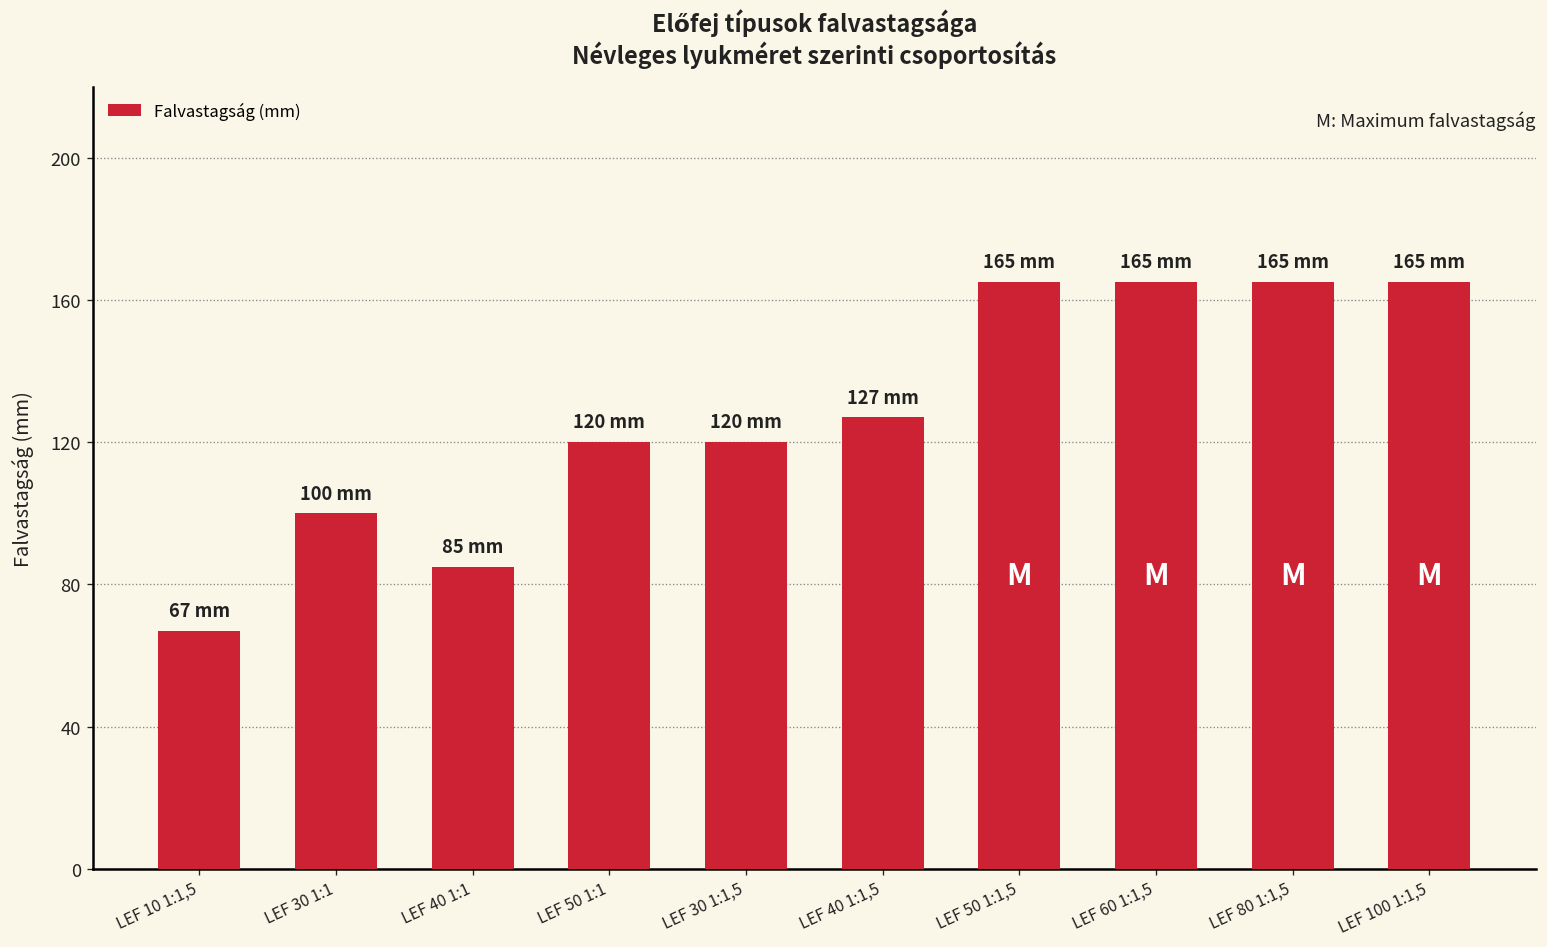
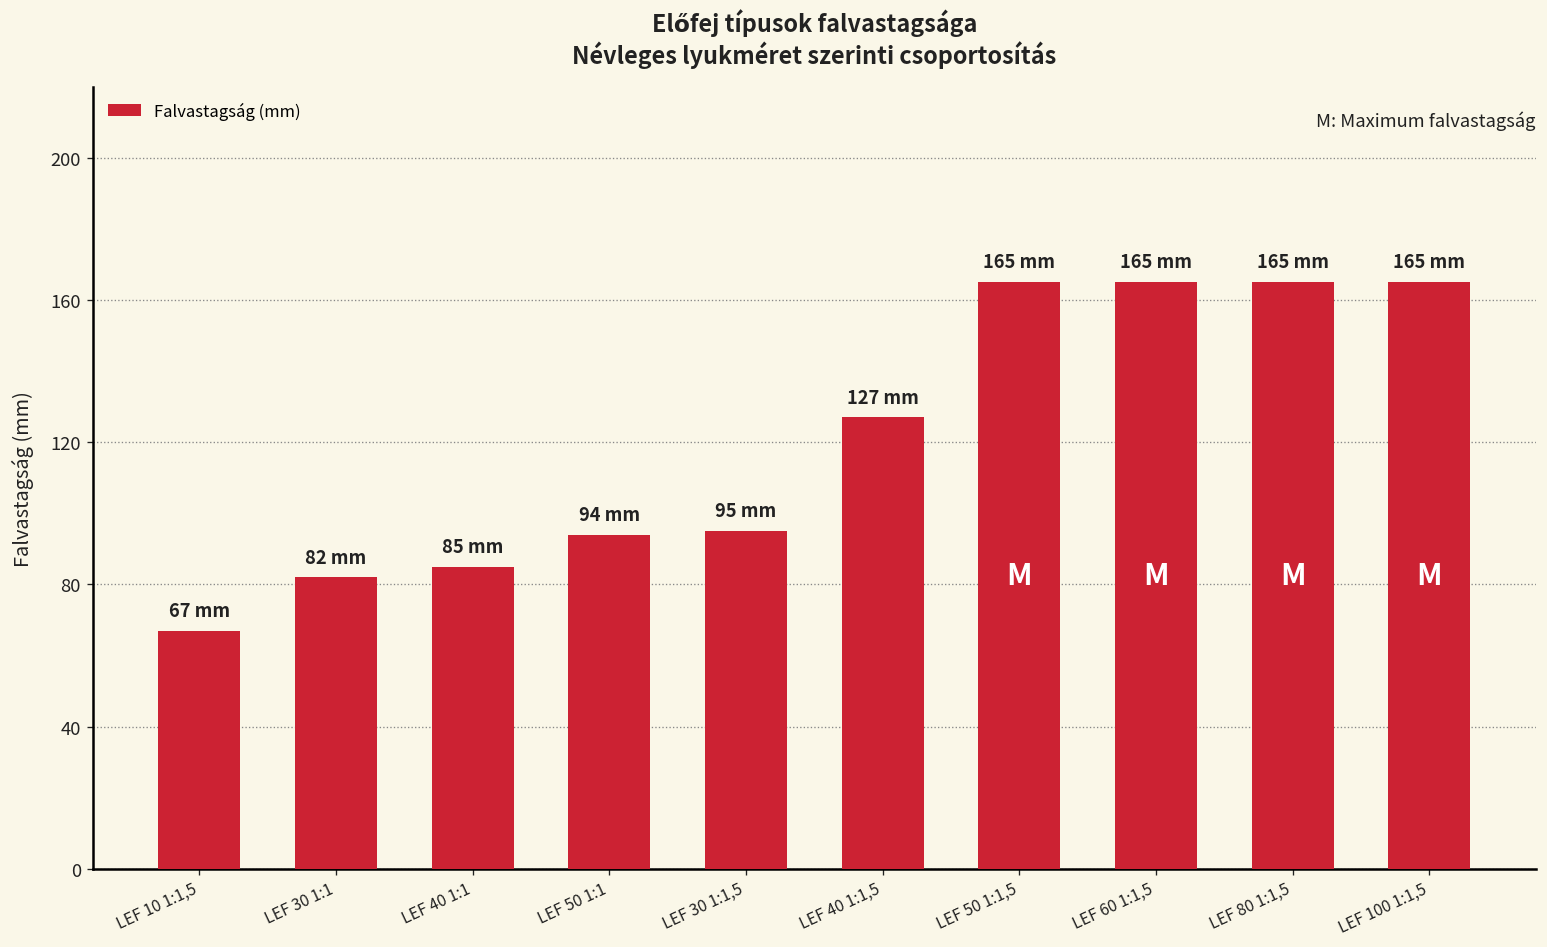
  {
    "LEF 10 1:1,5": 67,
-   "LEF 30 1:1": 100,
+   "LEF 30 1:1": 82,
    "LEF 40 1:1": 85,
-   "LEF 50 1:1": 120,
-   "LEF 30 1:1,5": 120,
+   "LEF 50 1:1": 94,
+   "LEF 30 1:1,5": 95,
    "LEF 40 1:1,5": 127,
    "LEF 50 1:1,5": 165,
    "LEF 60 1:1,5": 165,
    "LEF 80 1:1,5": 165,
    "LEF 100 1:1,5": 165
  }
